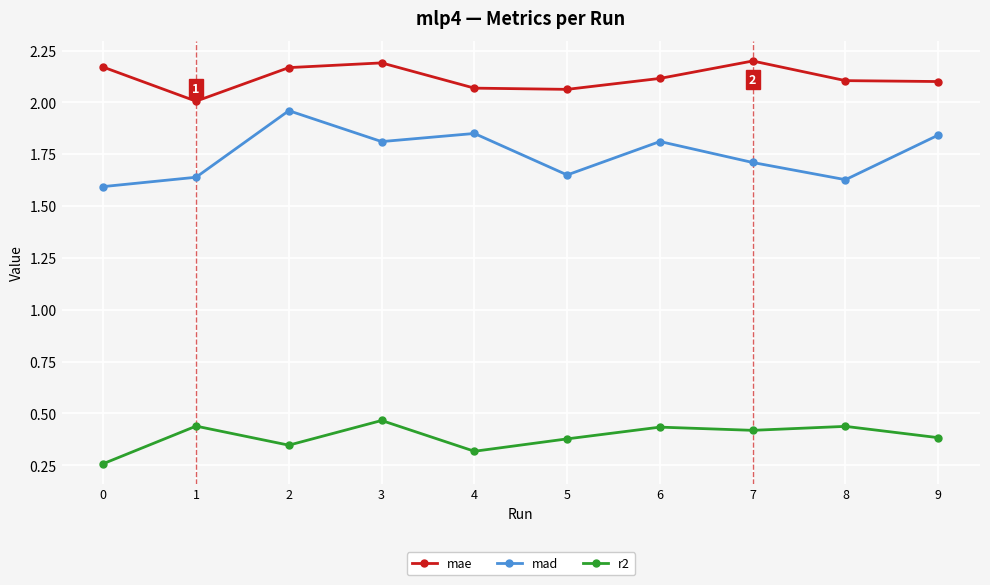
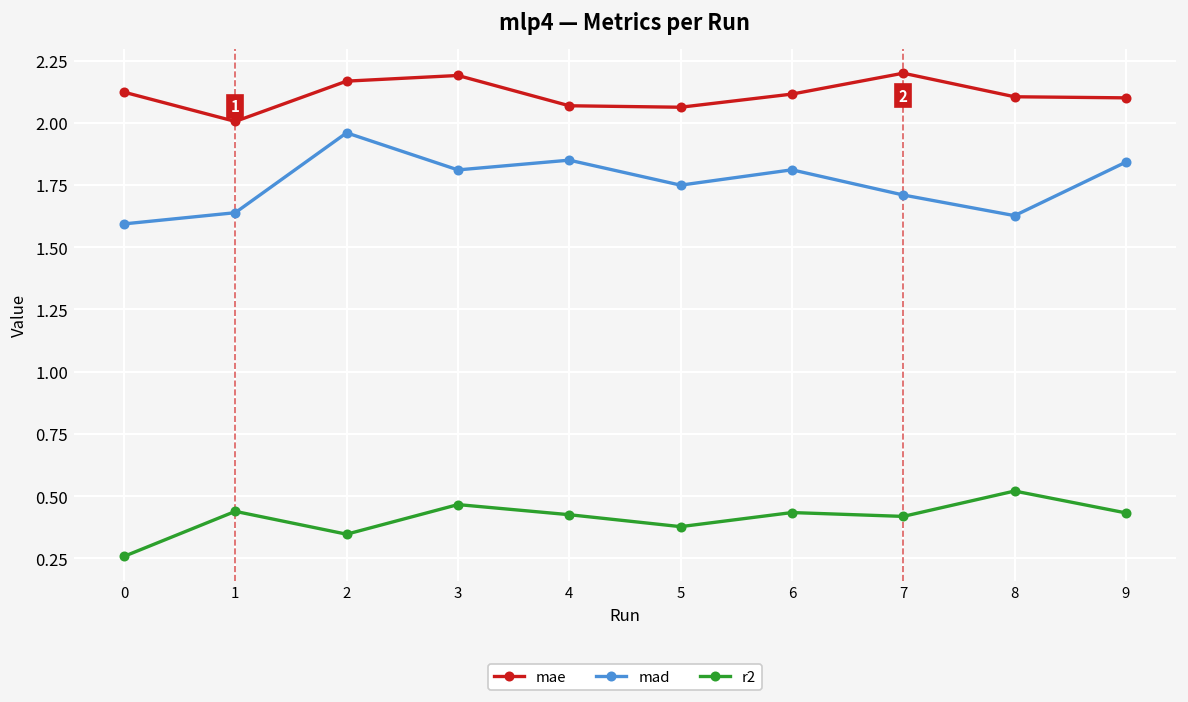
  {
    "mae": {
-     "0": 2.17,
+     "0": 2.12,
      "2": 2.17,
      "3": 2.19,
      "4": 2.07,
      "5": 2.06,
      "6": 2.12,
      "8": 2.10,
      "9": 2.10
    },
    "mad": {
      "0": 1.59,
      "1": 1.64,
      "2": 1.96,
      "3": 1.81,
      "4": 1.85,
-     "5": 1.65,
+     "5": 1.75,
      "6": 1.81,
      "7": 1.71,
      "8": 1.63,
      "9": 1.84
    },
    "r2": {
      "0": 0.26,
      "1": 0.44,
      "2": 0.35,
      "3": 0.47,
-     "4": 0.32,
+     "4": 0.42,
      "5": 0.38,
      "6": 0.43,
      "7": 0.42,
-     "8": 0.44,
-     "9": 0.38
+     "8": 0.52,
+     "9": 0.43
    }
  }
